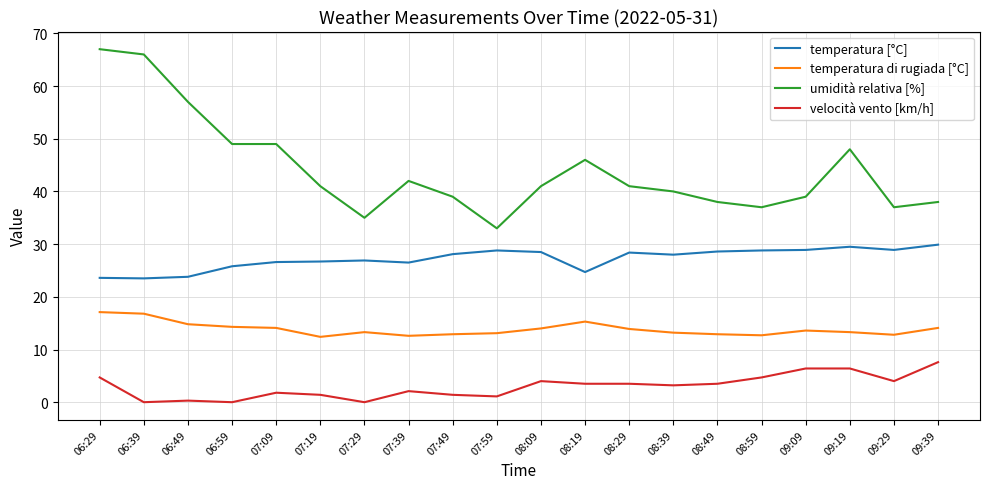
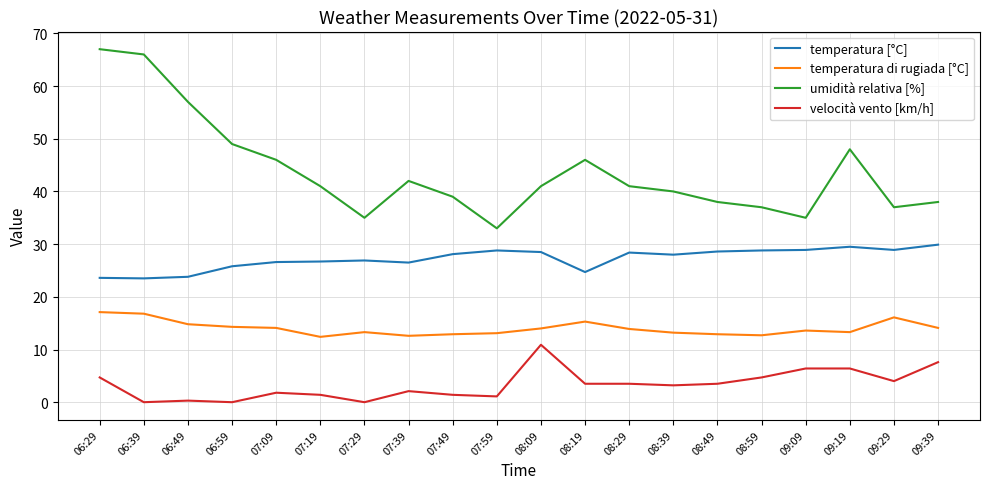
  {
    "temperatura [°C]": {
      "06:29": 24,
      "06:39": 24,
      "06:49": 24,
      "06:59": 26,
      "07:09": 27,
      "07:19": 27,
      "07:29": 27,
      "07:39": 27,
      "07:49": 28,
      "07:59": 29,
      "08:09": 29,
      "08:19": 25,
      "08:29": 28,
      "08:39": 28,
      "08:49": 29,
      "08:59": 29,
      "09:09": 29,
      "09:19": 30,
      "09:29": 29,
      "09:39": 30
    },
    "temperatura di rugiada [°C]": {
      "06:29": 17,
      "06:39": 17,
      "06:49": 15,
      "06:59": 14,
      "07:09": 14,
      "07:19": 12,
      "07:29": 13,
      "07:39": 13,
      "07:49": 13,
      "07:59": 13,
      "08:09": 14,
      "08:19": 15,
      "08:29": 14,
      "08:39": 13,
      "08:49": 13,
      "08:59": 13,
      "09:09": 14,
      "09:19": 13,
-     "09:29": 13,
+     "09:29": 16,
      "09:39": 14
    },
    "umidità relativa [%]": {
      "06:29": 67,
      "06:39": 66,
      "06:49": 57,
      "06:59": 49,
-     "07:09": 49,
+     "07:09": 46,
      "07:19": 41,
      "07:29": 35,
      "07:39": 42,
      "07:49": 39,
      "07:59": 33,
      "08:09": 41,
      "08:19": 46,
      "08:29": 41,
      "08:39": 40,
      "08:49": 38,
      "08:59": 37,
-     "09:09": 39,
+     "09:09": 35,
      "09:19": 48,
      "09:29": 37,
      "09:39": 38
    },
    "velocità vento [km/h]": {
      "06:29": 5,
      "06:39": 0,
      "06:49": 0,
      "06:59": 0,
      "07:09": 2,
      "07:19": 1,
      "07:29": 0,
      "07:39": 2,
      "07:49": 1,
      "07:59": 1,
-     "08:09": 4,
+     "08:09": 11,
      "08:19": 4,
      "08:29": 4,
      "08:39": 3,
      "08:49": 4,
      "08:59": 5,
      "09:09": 6,
      "09:19": 6,
      "09:29": 4,
      "09:39": 8
    }
  }
